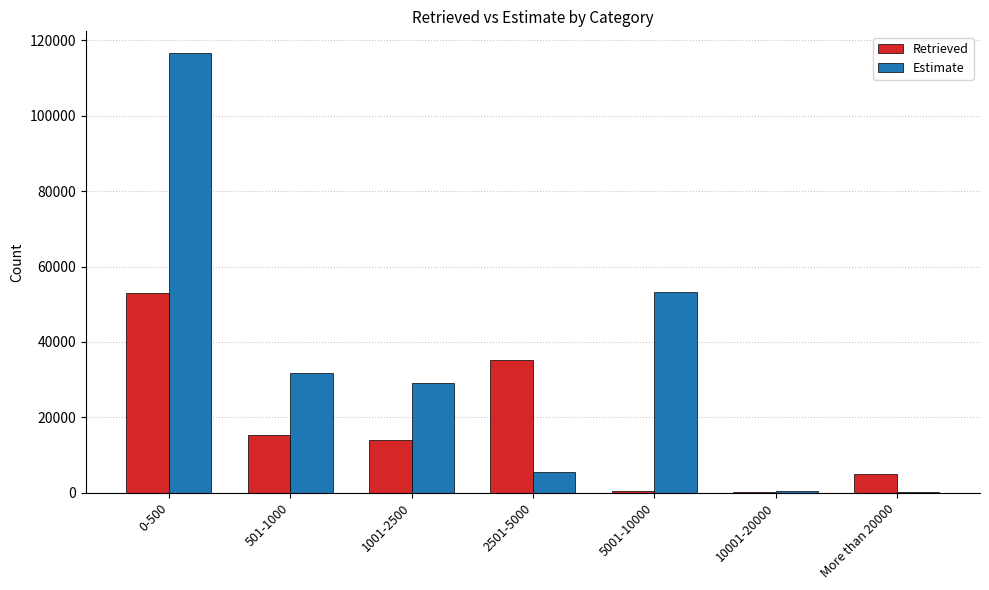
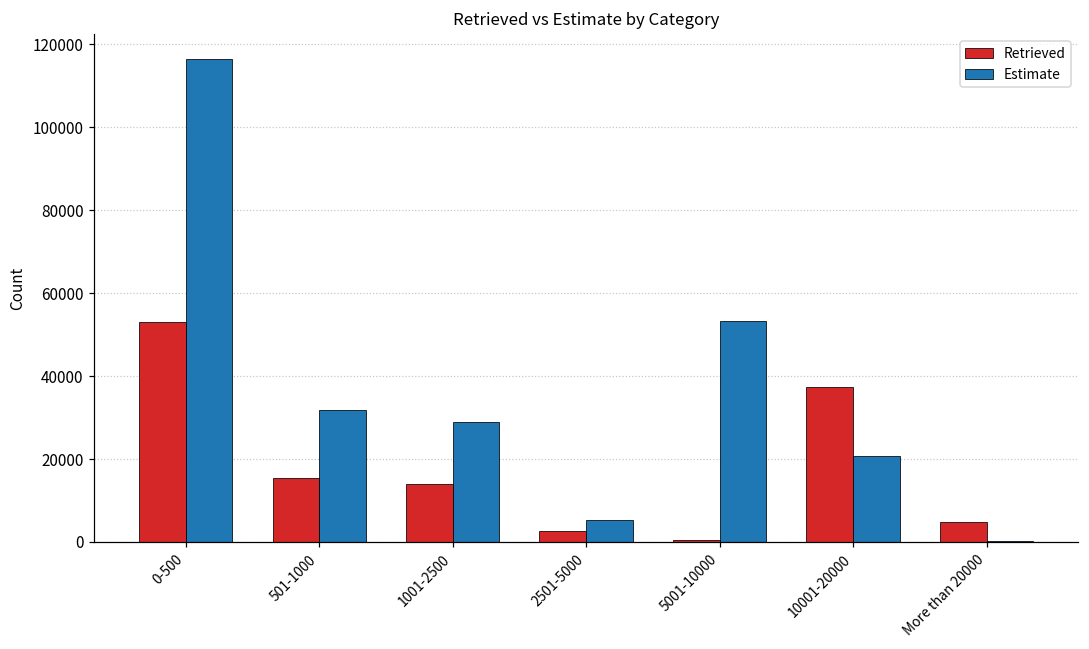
  {
    "Retrieved": {
      "0-500": 53000,
      "501-1000": 15000,
      "1001-2500": 14000,
-     "2501-5000": 35000,
-     "10001-20000": 0,
+     "2501-5000": 3000,
+     "10001-20000": 37000,
      "More than 20000": 5000
    },
    "Estimate": {
      "0-500": 117000,
      "501-1000": 32000,
      "1001-2500": 29000,
      "2501-5000": 5000,
      "5001-10000": 53000,
-     "10001-20000": 0
+     "10001-20000": 21000
    }
  }
